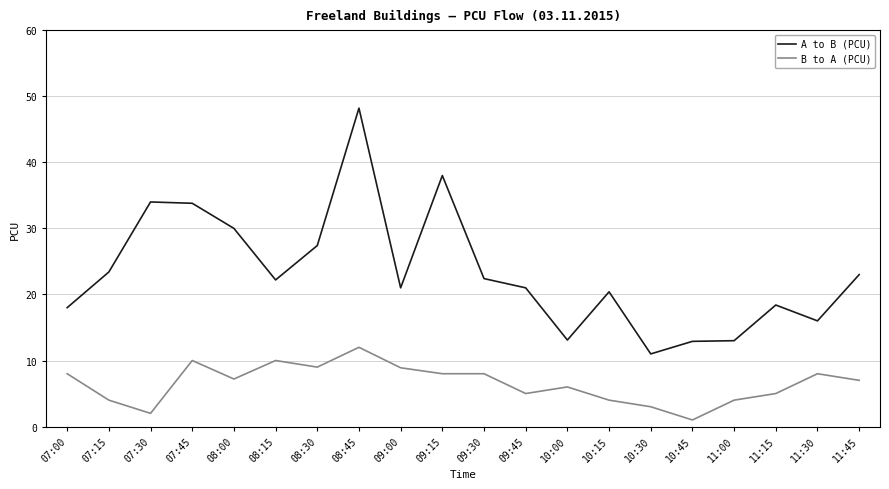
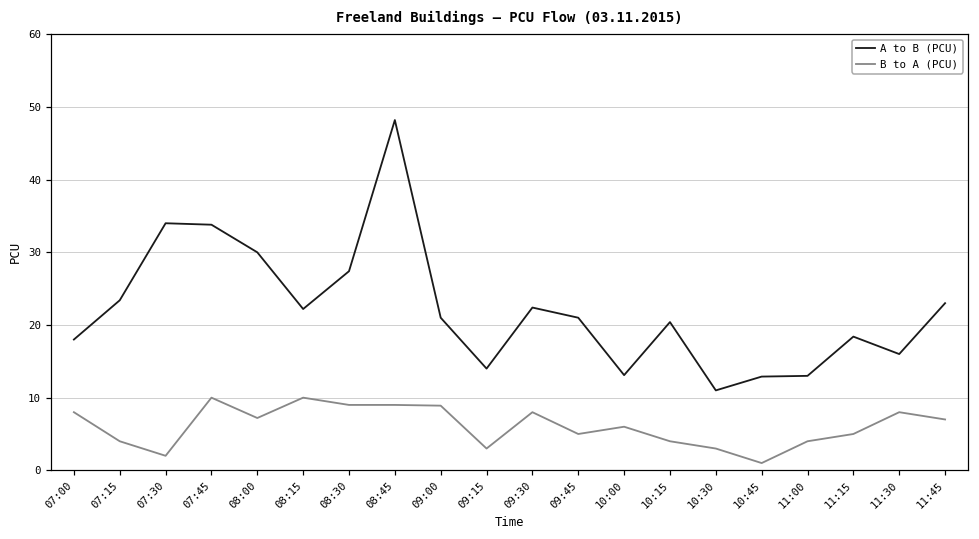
  {
    "A to B (PCU)": {
      "07:00": 18,
      "07:15": 23,
      "07:30": 34,
      "07:45": 34,
      "08:00": 30,
      "08:15": 22,
      "08:30": 27,
      "08:45": 48,
      "09:00": 21,
-     "09:15": 38,
+     "09:15": 14,
      "09:30": 22,
      "09:45": 21,
      "10:00": 13,
      "10:15": 20,
      "10:30": 11,
      "10:45": 13,
      "11:00": 13,
      "11:15": 18,
      "11:30": 16,
      "11:45": 23
    },
    "B to A (PCU)": {
      "07:00": 8,
      "07:15": 4,
      "07:30": 2,
      "07:45": 10,
      "08:00": 7,
      "08:15": 10,
      "08:30": 9,
-     "08:45": 12,
+     "08:45": 9,
      "09:00": 9,
-     "09:15": 8,
+     "09:15": 3,
      "09:30": 8,
      "09:45": 5,
      "10:00": 6,
      "10:15": 4,
      "10:30": 3,
      "10:45": 1,
      "11:00": 4,
      "11:15": 5,
      "11:30": 8,
      "11:45": 7
    }
  }
